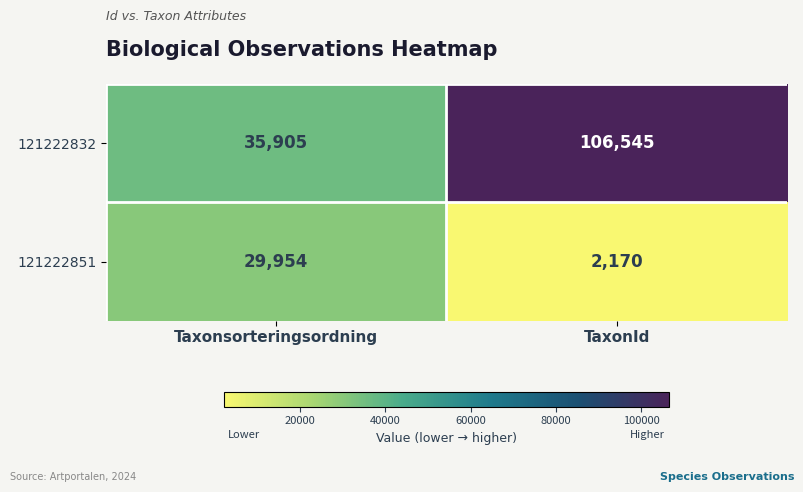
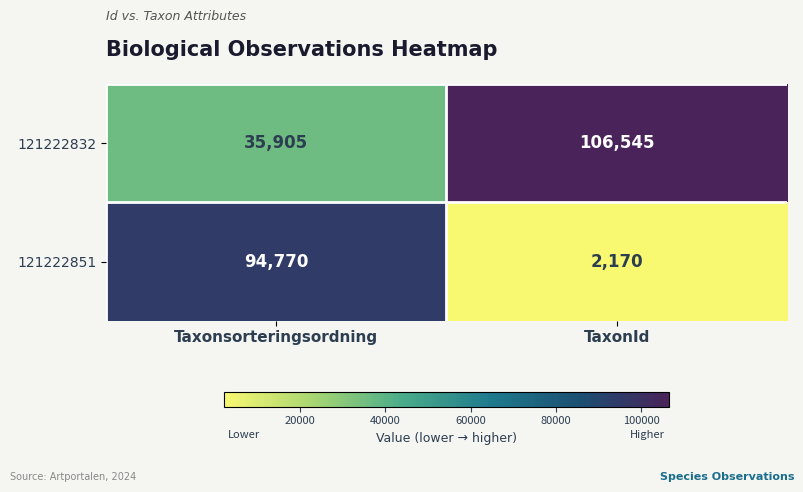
  {
    "121222832": {
      "Taxonsorteringsordning": "35,905",
      "TaxonId": "106,545"
    },
    "121222851": {
-     "Taxonsorteringsordning": "29,954",
+     "Taxonsorteringsordning": "94,770",
      "TaxonId": "2,170"
    }
  }
